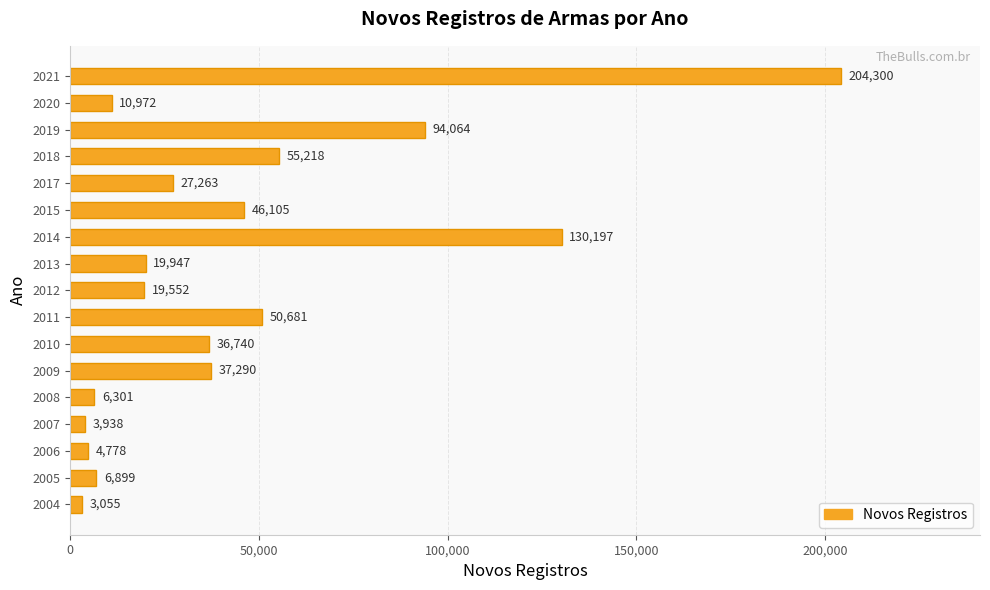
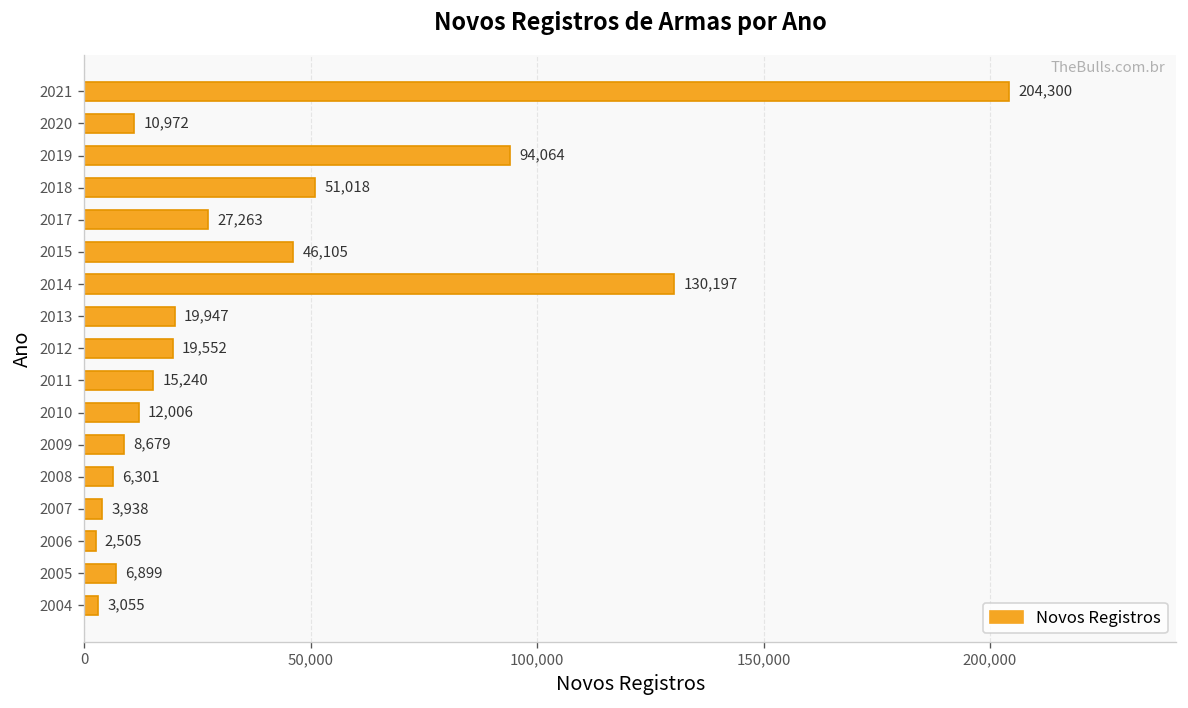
  {
    "2021": "204,300",
    "2020": "10,972",
    "2019": "94,064",
-   "2018": "55,218",
+   "2018": "51,018",
    "2017": "27,263",
    "2015": "46,105",
    "2014": "130,197",
    "2013": "19,947",
    "2012": "19,552",
-   "2011": "50,681",
-   "2010": "36,740",
-   "2009": "37,290",
+   "2011": "15,240",
+   "2010": "12,006",
+   "2009": "8,679",
    "2008": "6,301",
    "2007": "3,938",
-   "2006": "4,778",
+   "2006": "2,505",
    "2005": "6,899",
    "2004": "3,055"
  }
